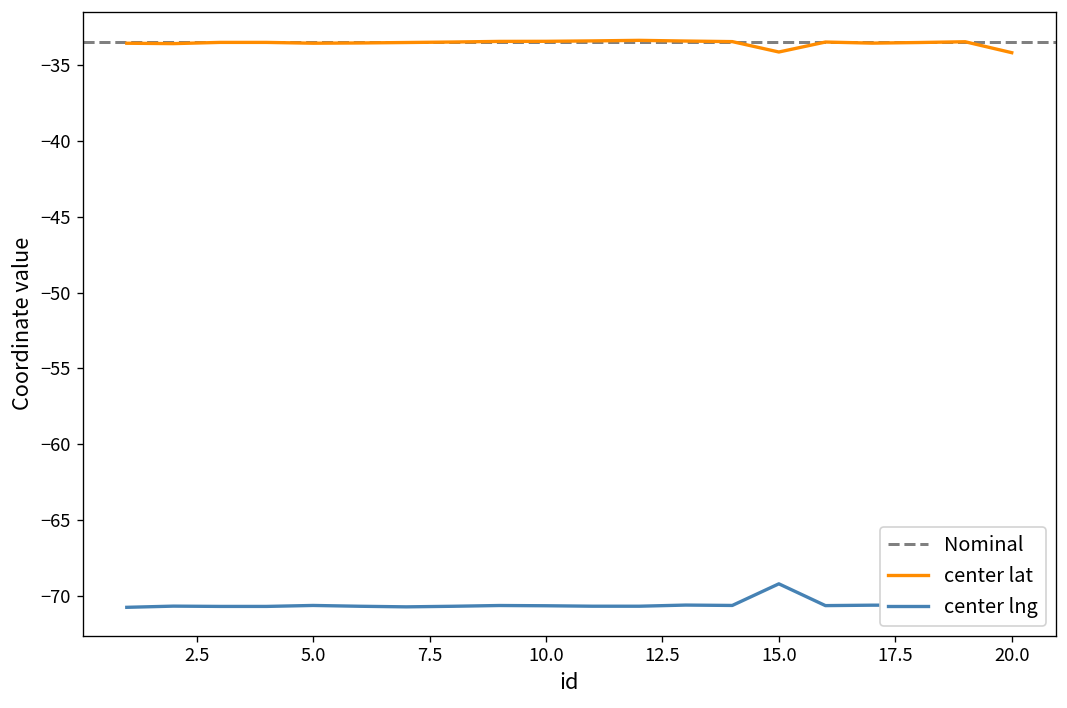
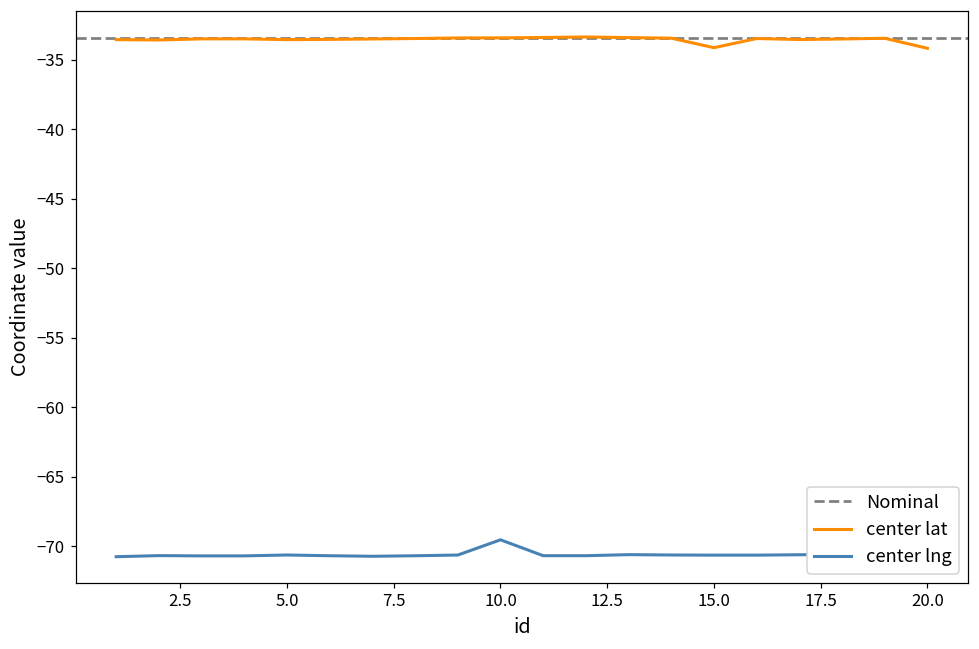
  {
    "center lat": {
      "5.0": -33.6,
      "10.0": -33.4,
      "15.0": -34.1,
      "20.0": -34.2
    },
    "center lng": {
      "5.0": -70.6,
-     "10.0": -70.7,
-     "15.0": -69.2
+     "10.0": -69.5,
+     "15.0": -70.6
    }
  }
